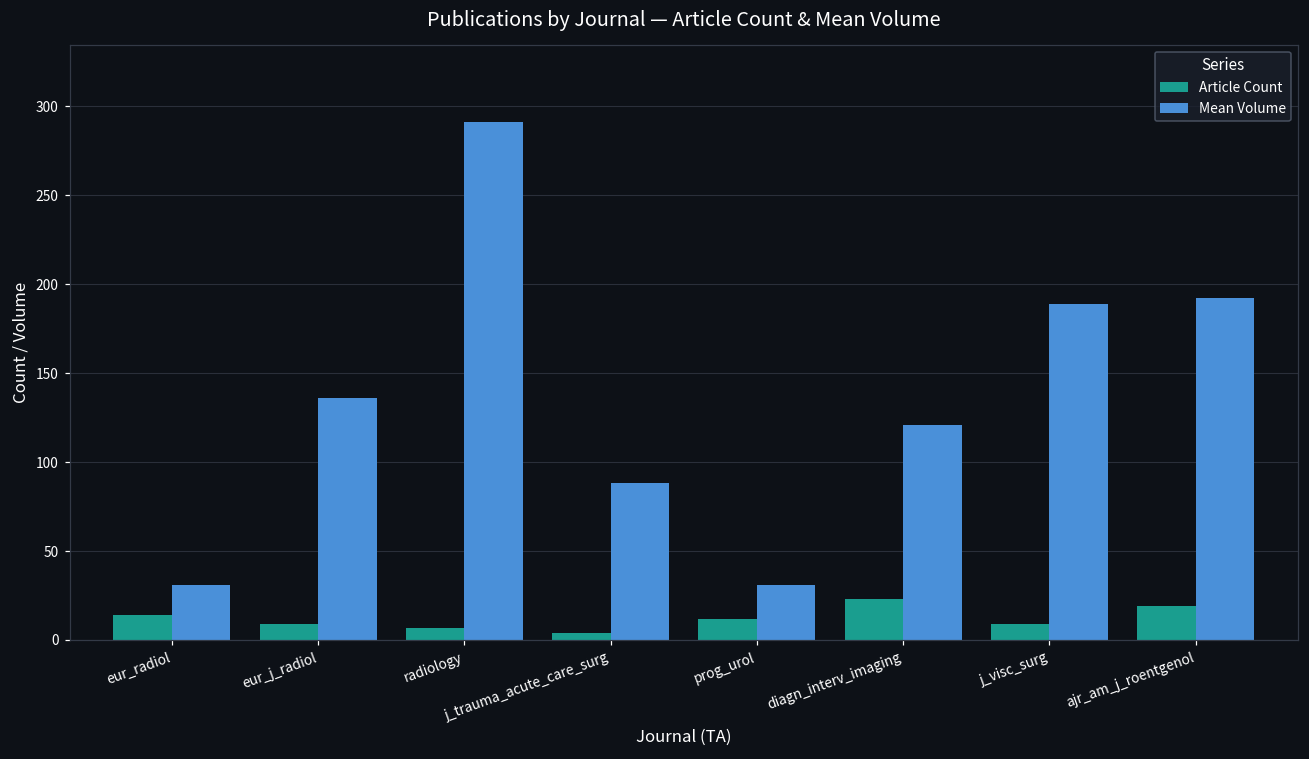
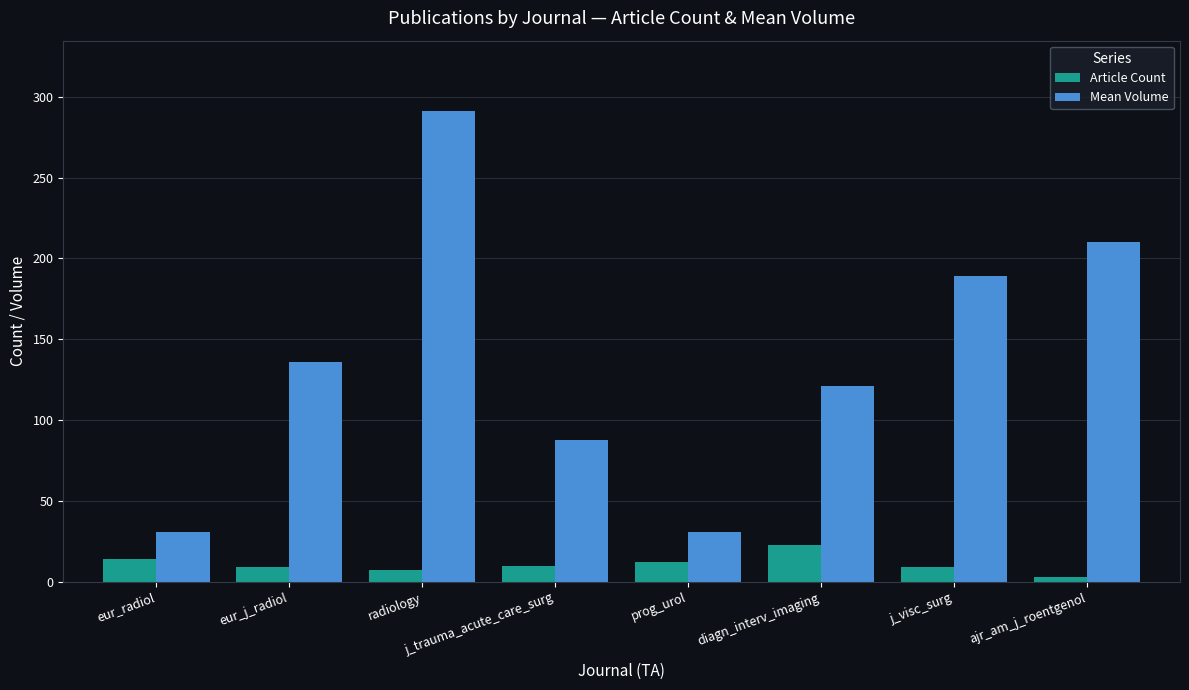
  {
    "Article Count": {
      "eur_radiol": 14,
      "eur_j_radiol": 9,
      "radiology": 7,
-     "j_trauma_acute_care_surg": 4,
+     "j_trauma_acute_care_surg": 10,
      "prog_urol": 12,
      "diagn_interv_imaging": 23,
      "j_visc_surg": 9,
-     "ajr_am_j_roentgenol": 19
+     "ajr_am_j_roentgenol": 3
    },
    "Mean Volume": {
      "eur_radiol": 31,
      "eur_j_radiol": 136,
      "radiology": 291,
      "j_trauma_acute_care_surg": 88,
      "prog_urol": 31,
      "diagn_interv_imaging": 121,
      "j_visc_surg": 189,
-     "ajr_am_j_roentgenol": 192
+     "ajr_am_j_roentgenol": 210
    }
  }
